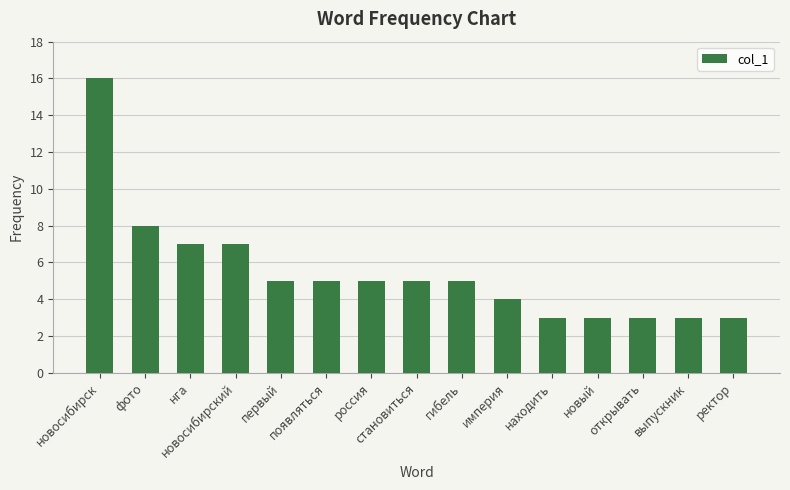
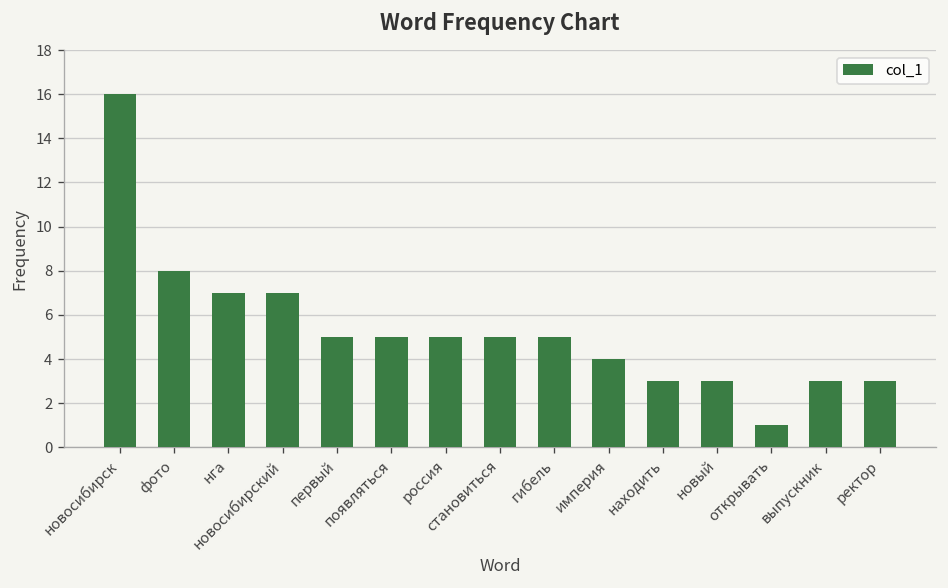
  {
    "новосибирск": 16,
    "фото": 8,
    "нга": 7,
    "новосибирский": 7,
    "первый": 5,
    "появляться": 5,
    "россия": 5,
    "становиться": 5,
    "гибель": 5,
    "империя": 4,
    "находить": 3,
    "новый": 3,
-   "открывать": 3,
+   "открывать": 1,
    "выпускник": 3,
    "ректор": 3
  }
